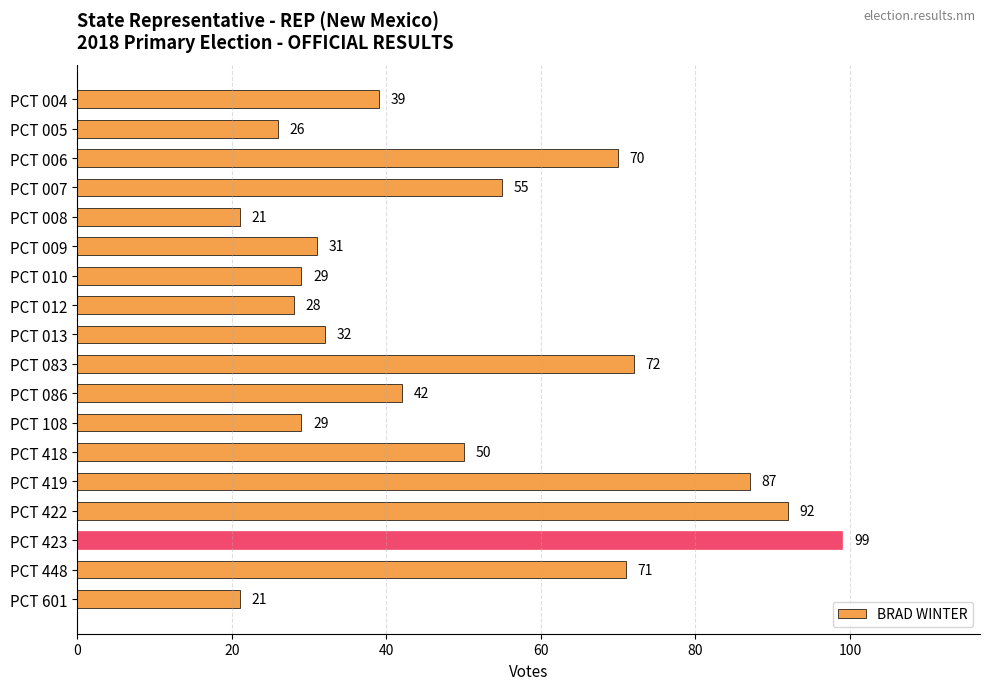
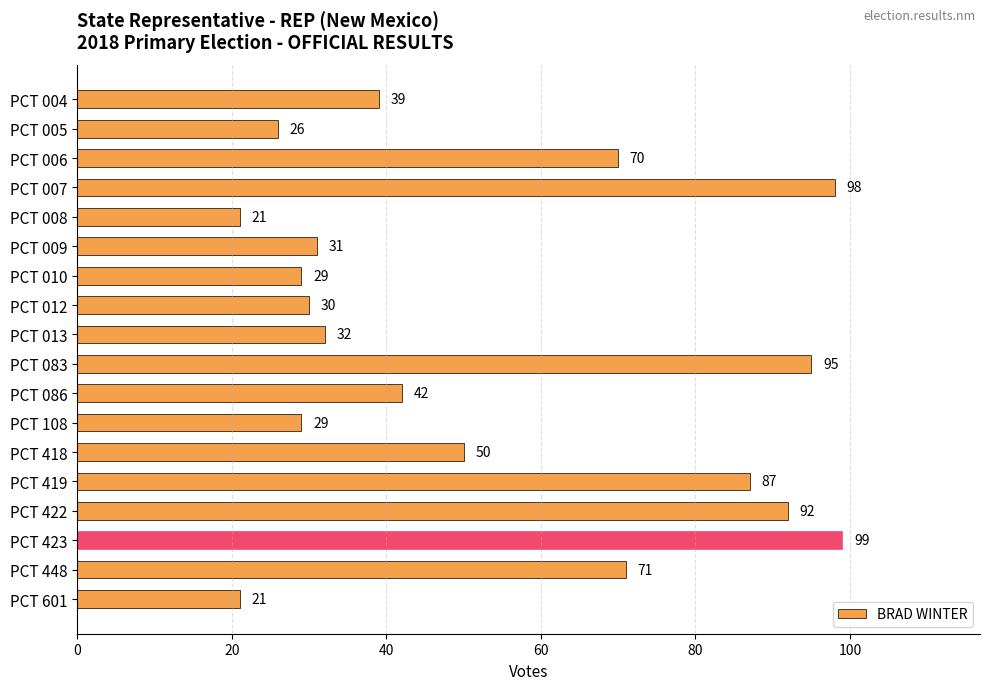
  {
    "PCT 004": 39,
    "PCT 005": 26,
    "PCT 006": 70,
-   "PCT 007": 55,
+   "PCT 007": 98,
    "PCT 008": 21,
    "PCT 009": 31,
    "PCT 010": 29,
-   "PCT 012": 28,
+   "PCT 012": 30,
    "PCT 013": 32,
-   "PCT 083": 72,
+   "PCT 083": 95,
    "PCT 086": 42,
    "PCT 108": 29,
    "PCT 418": 50,
    "PCT 419": 87,
    "PCT 422": 92,
    "PCT 423": 99,
    "PCT 448": 71,
    "PCT 601": 21
  }
